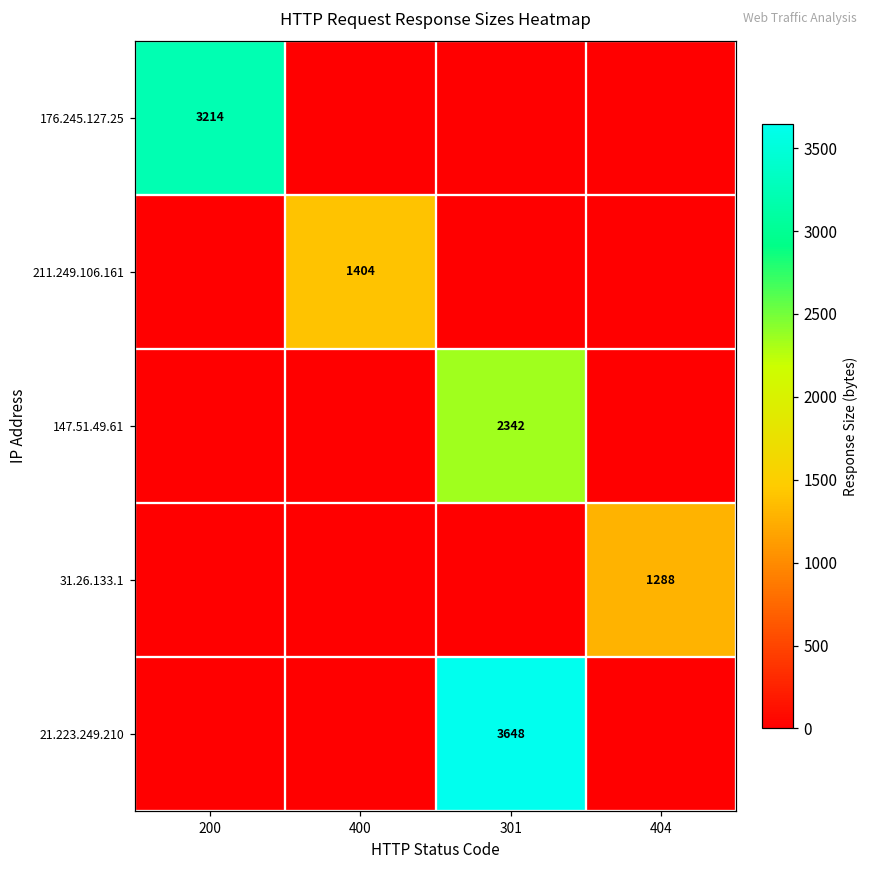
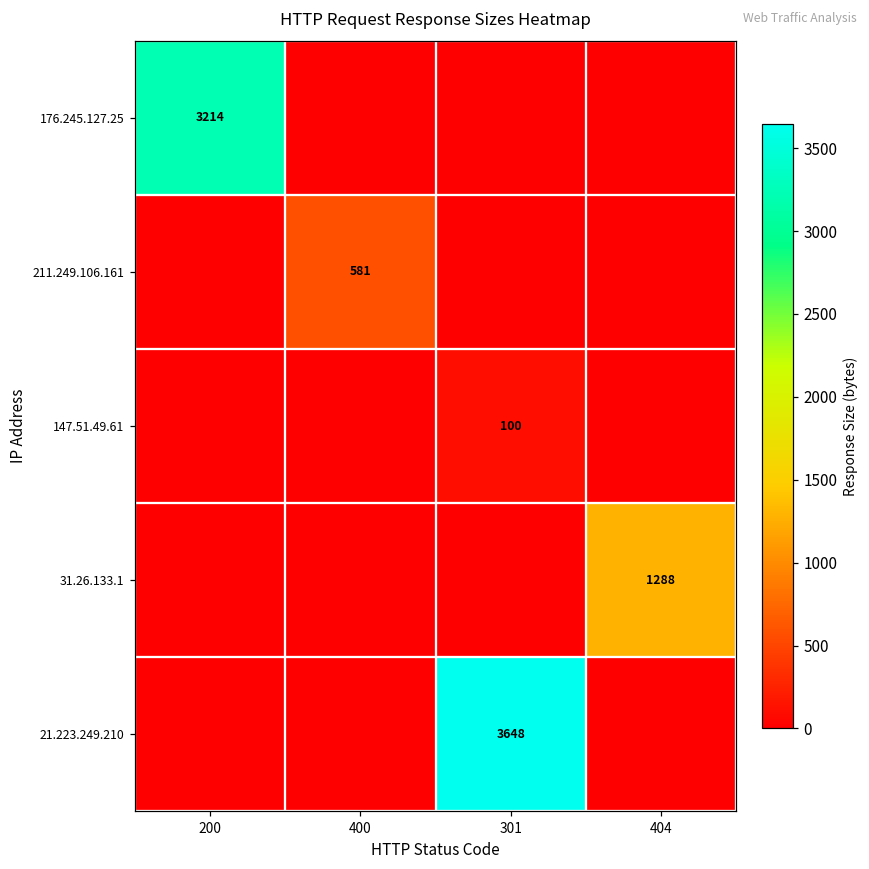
  {
    "176.245.127.25": {
      "200": 3214
    },
    "211.249.106.161": {
-     "400": 1404
+     "400": 581
    },
    "147.51.49.61": {
-     "301": 2342
+     "301": 100
    },
    "31.26.133.1": {
      "404": 1288
    },
    "21.223.249.210": {
      "301": 3648
    }
  }
